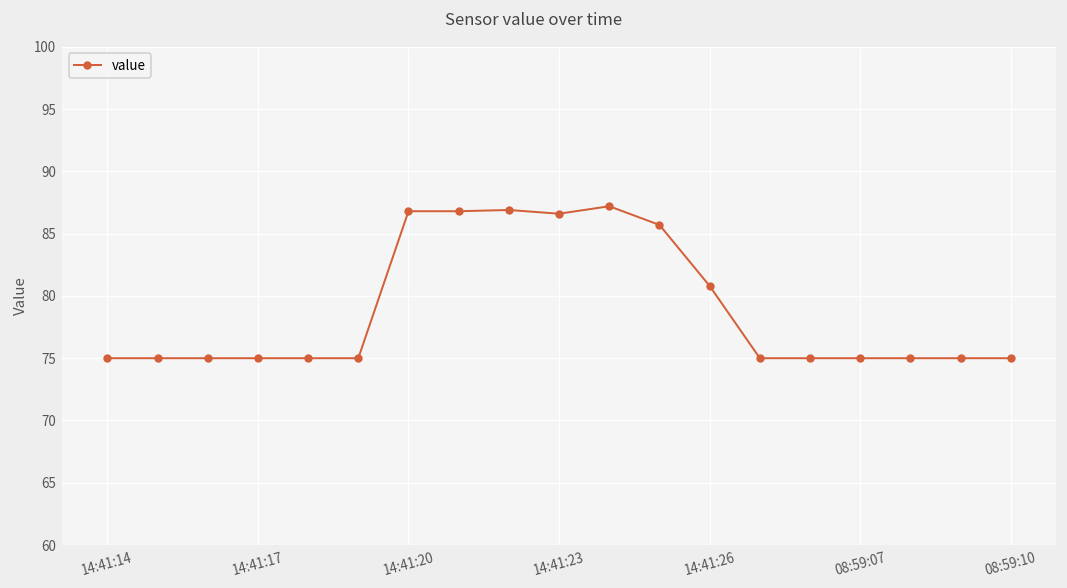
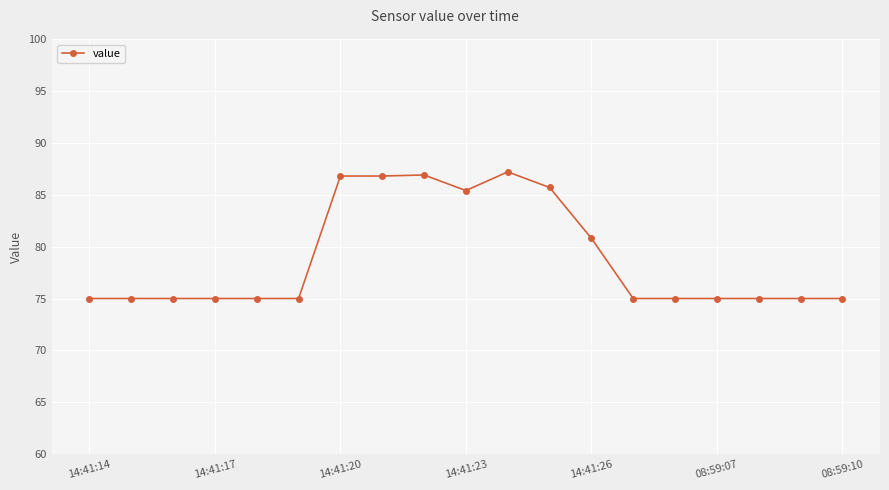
  {
    "14:41:14": 75.0,
    "14:41:17": 75.0,
    "14:41:20": 86.8,
-   "14:41:23": 86.6,
+   "14:41:23": 85.4,
    "14:41:26": 80.8,
    "08:59:07": 75.0,
    "08:59:10": 75.0
  }
